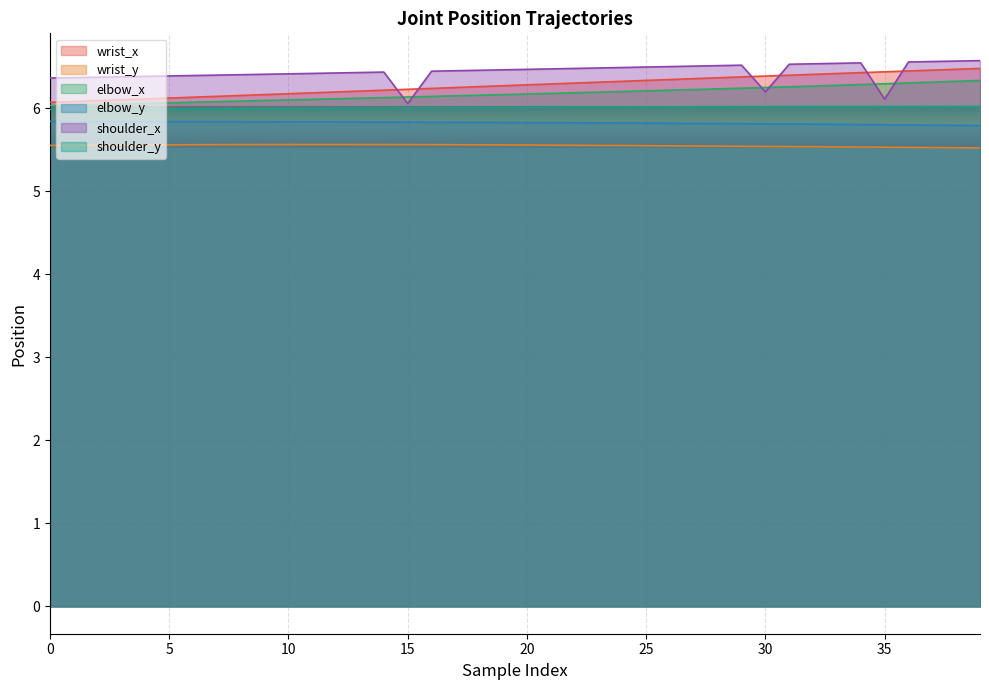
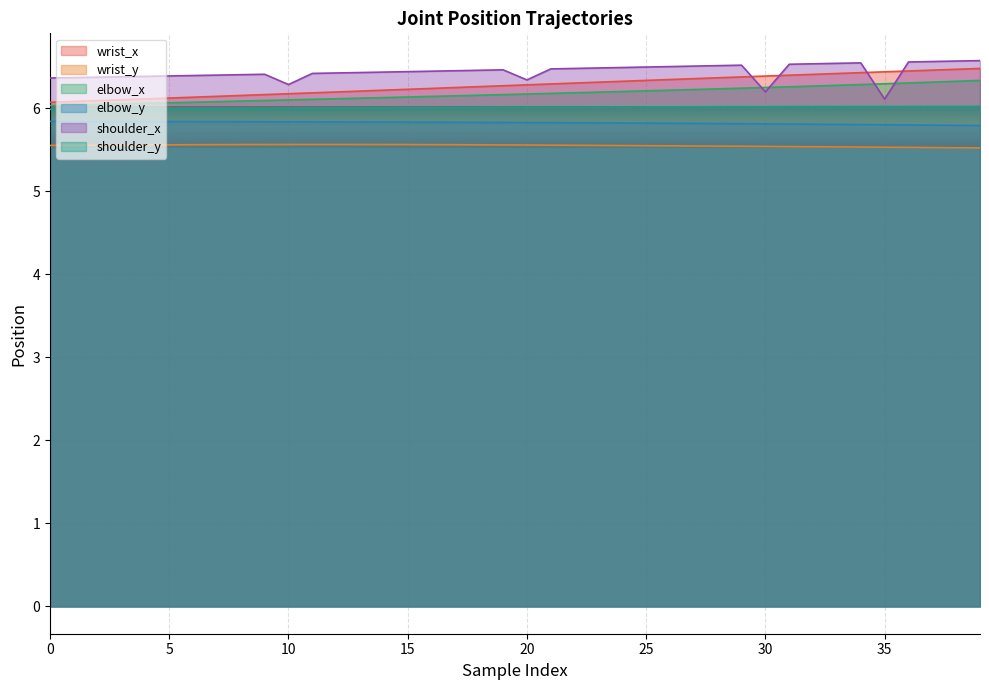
  {
    "shoulder_x": {
      "0": 6.4,
      "5": 6.4,
-     "10": 6.4,
-     "15": 6.1,
-     "20": 6.5,
+     "10": 6.3,
+     "15": 6.4,
+     "20": 6.3,
      "25": 6.5,
      "30": 6.2,
      "35": 6.1
    }
  }
